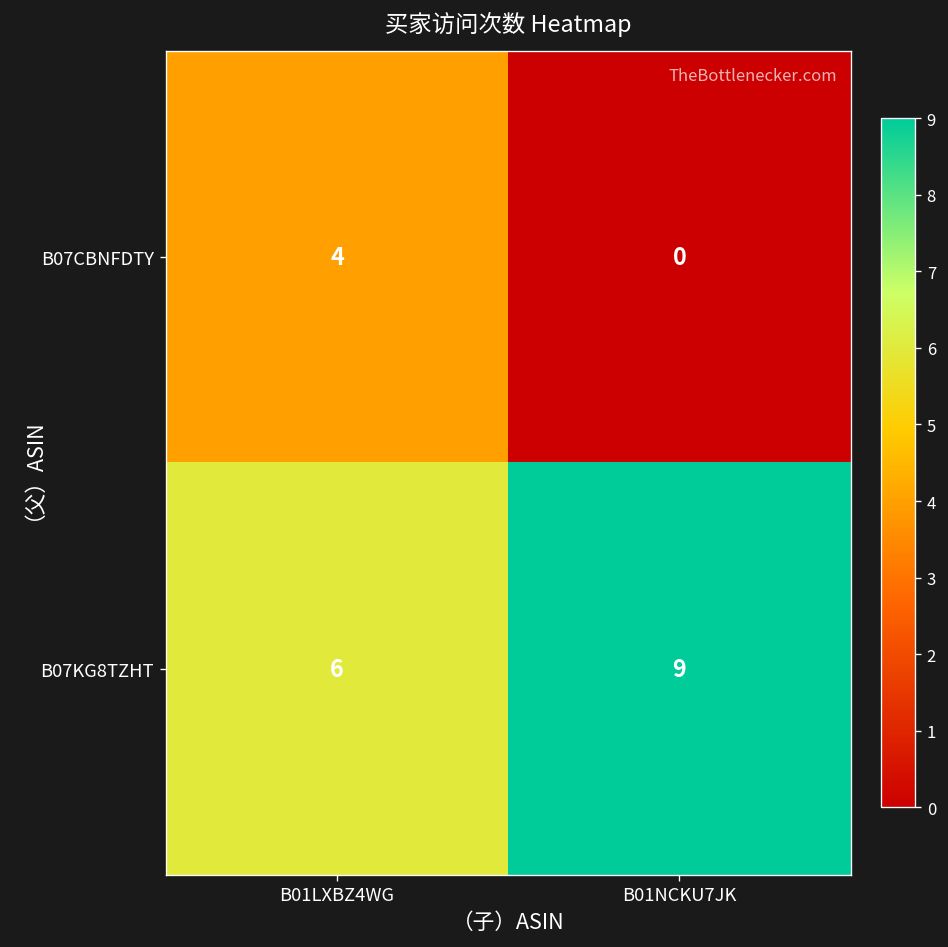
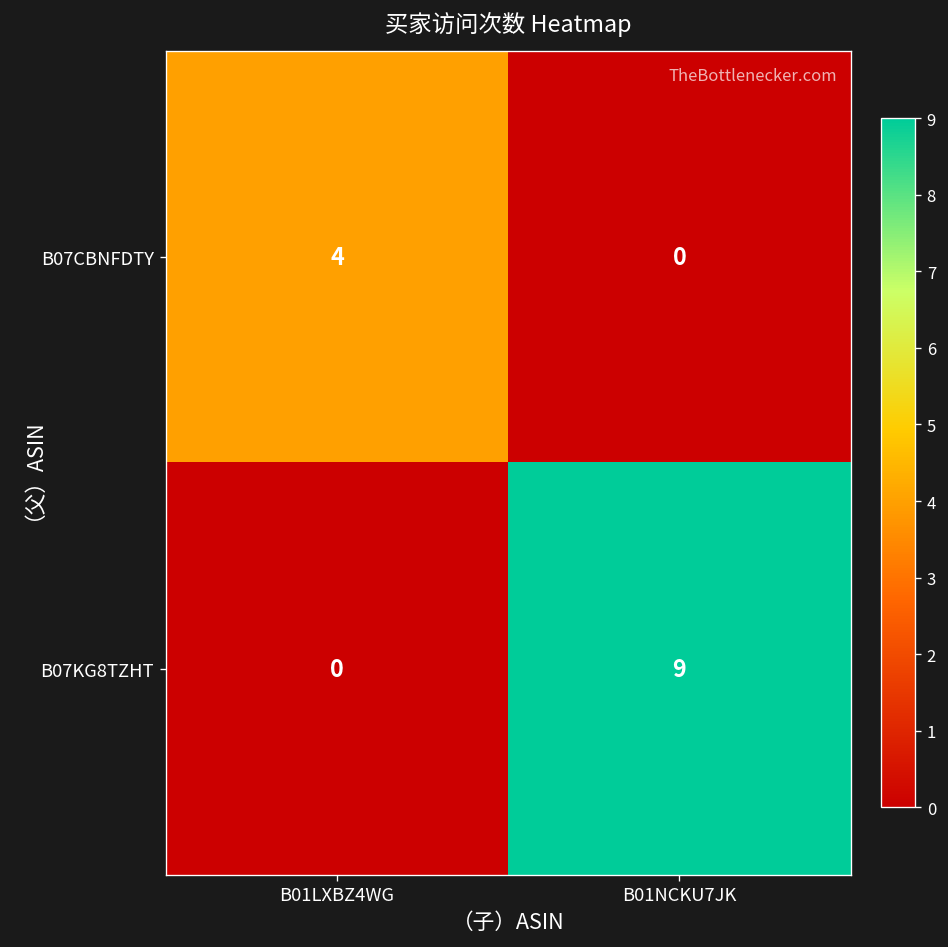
  {
    "B07CBNFDTY": {
      "B01LXBZ4WG": 4
    },
    "B07KG8TZHT": {
-     "B01LXBZ4WG": 6,
+     "B01LXBZ4WG": 0,
      "B01NCKU7JK": 9
    }
  }
